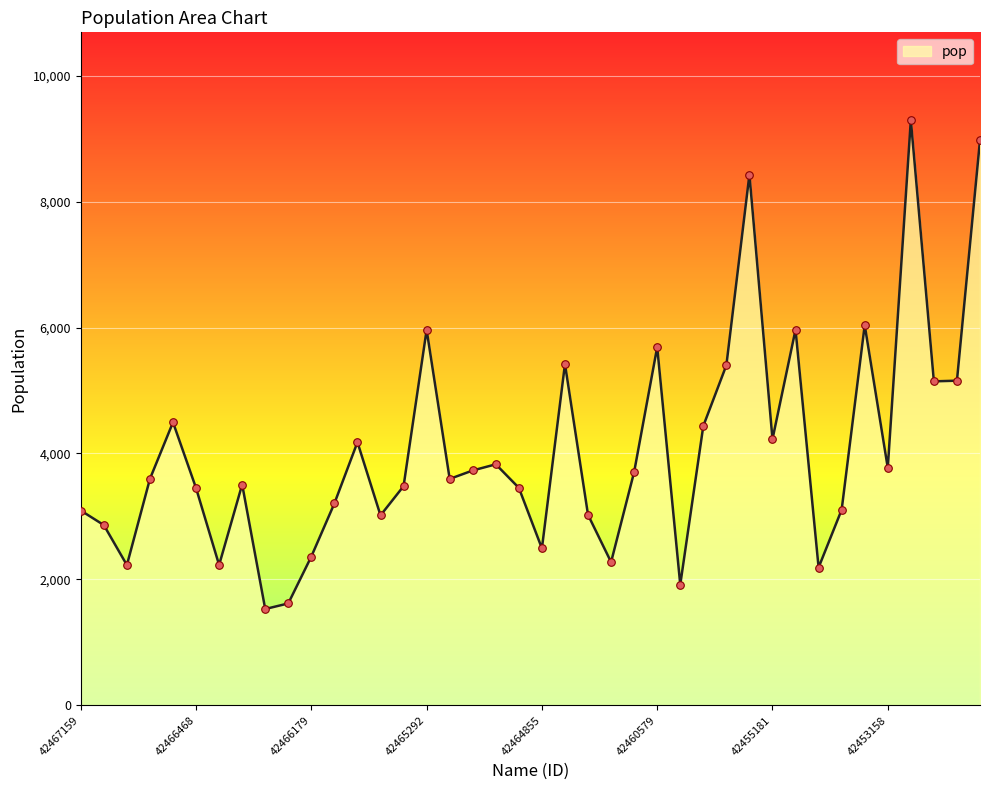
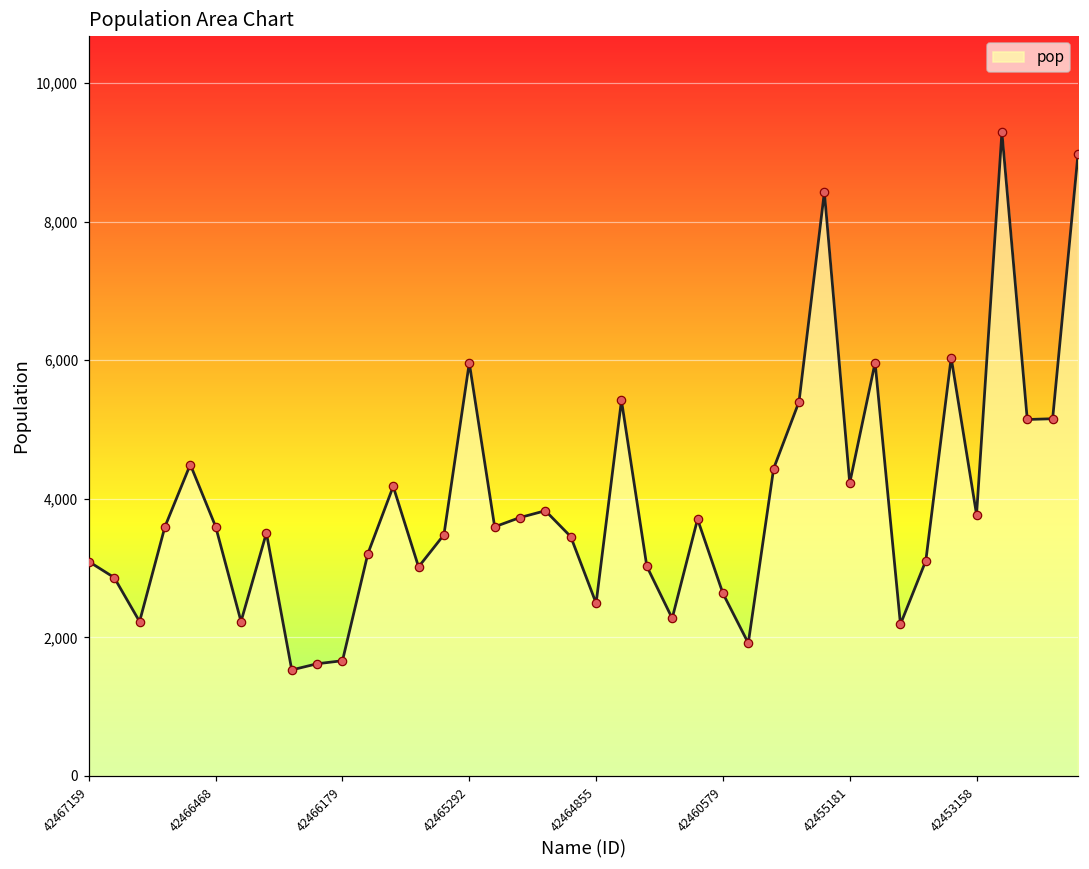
  {
    "42467159": "3,100",
-   "42466468": "3,500",
-   "42466179": "2,400",
+   "42466468": "3,600",
+   "42466179": "1,700",
    "42465292": "6,000",
    "42464855": "2,500",
-   "42460579": "5,700",
+   "42460579": "2,600",
    "42455181": "4,200",
    "42453158": "3,800"
  }
